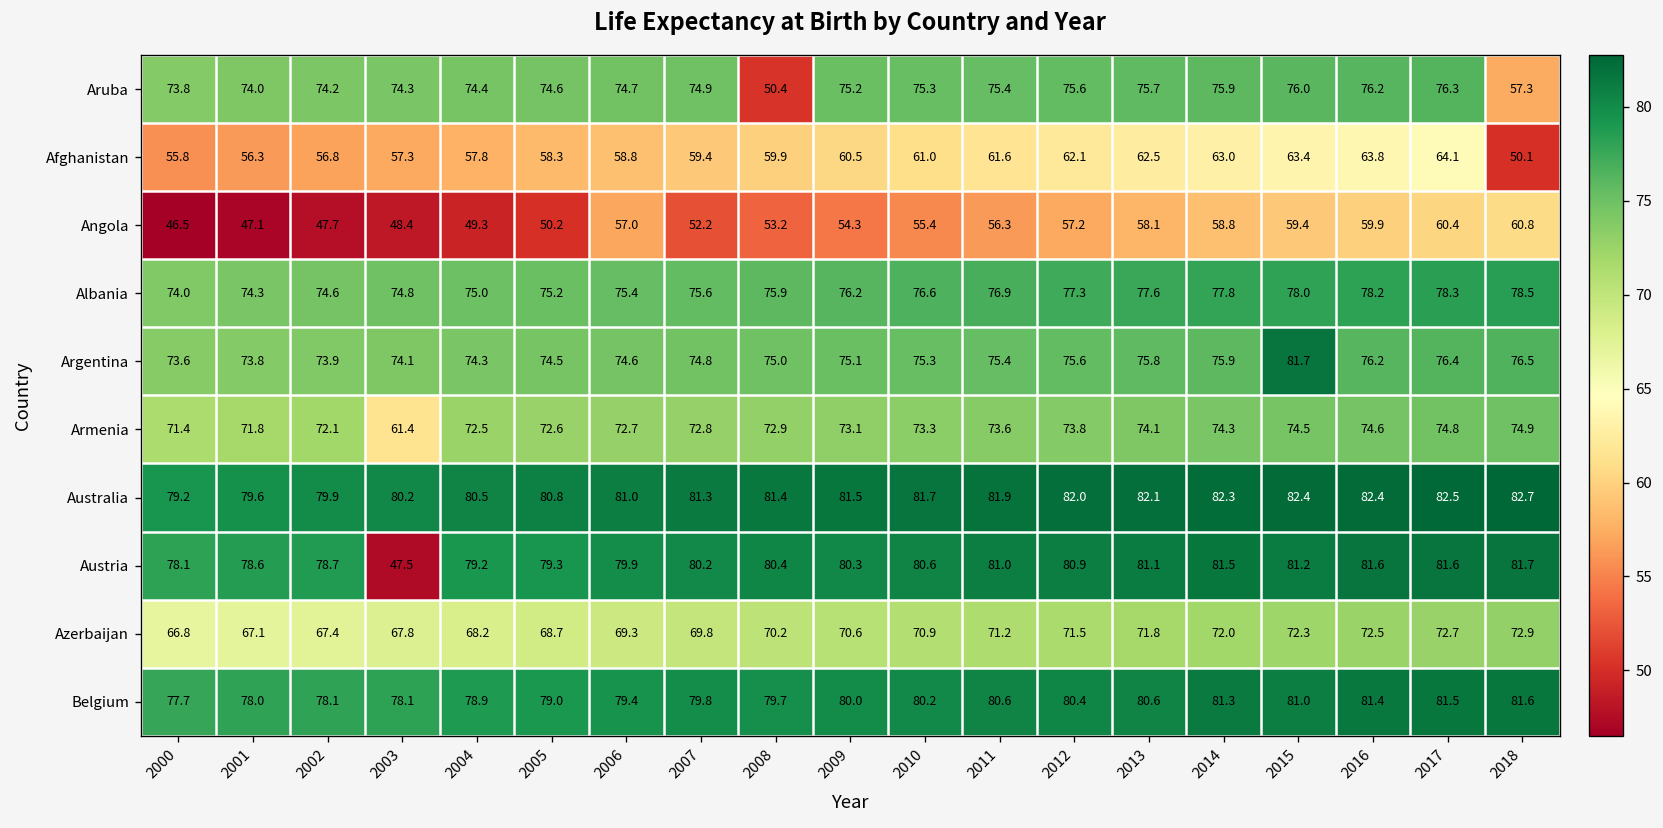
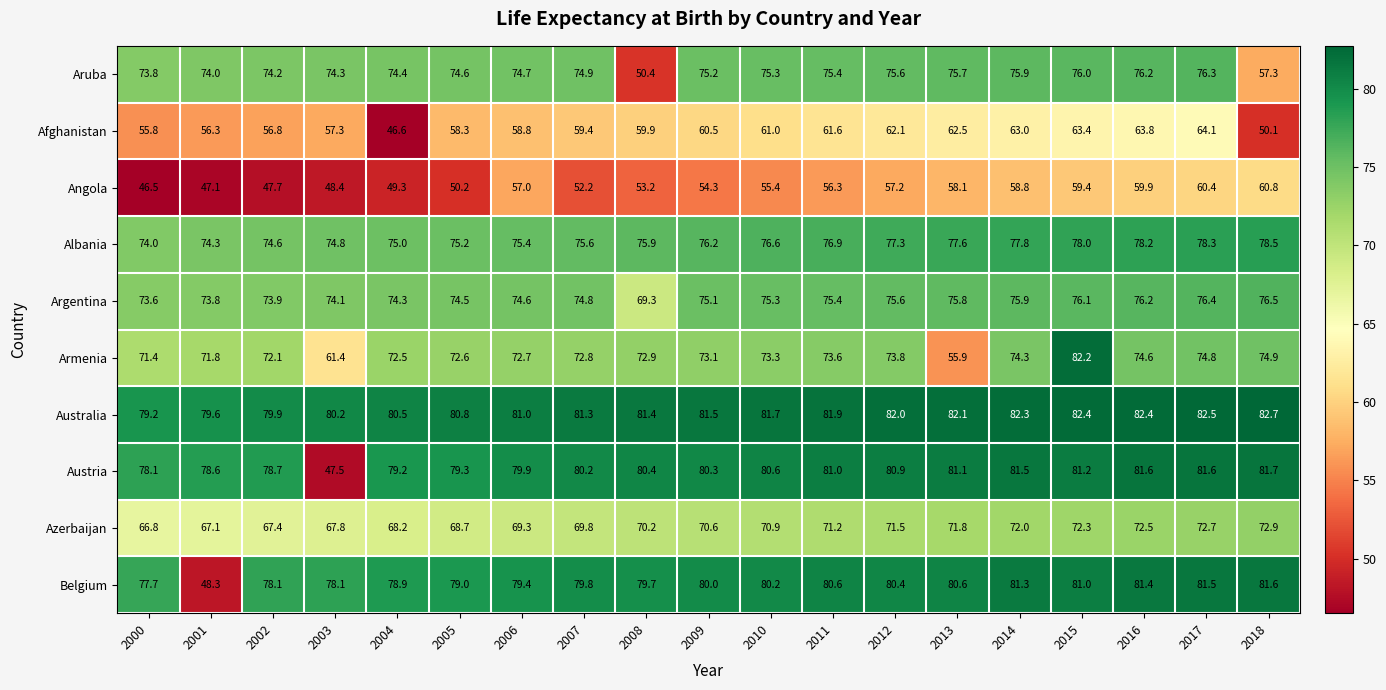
  {
    "Aruba": {
      "2000": 73.8,
      "2001": 74.0,
      "2002": 74.2,
      "2003": 74.3,
      "2004": 74.4,
      "2005": 74.6,
      "2006": 74.7,
      "2007": 74.9,
      "2008": 50.4,
      "2009": 75.2,
      "2010": 75.3,
      "2011": 75.4,
      "2012": 75.6,
      "2013": 75.7,
      "2014": 75.9,
      "2015": 76.0,
      "2016": 76.2,
      "2017": 76.3,
      "2018": 57.3
    },
    "Afghanistan": {
      "2000": 55.8,
      "2001": 56.3,
      "2002": 56.8,
      "2003": 57.3,
-     "2004": 57.8,
+     "2004": 46.6,
      "2005": 58.3,
      "2006": 58.8,
      "2007": 59.4,
      "2008": 59.9,
      "2009": 60.5,
      "2010": 61.0,
      "2011": 61.6,
      "2012": 62.1,
      "2013": 62.5,
      "2014": 63.0,
      "2015": 63.4,
      "2016": 63.8,
      "2017": 64.1,
      "2018": 50.1
    },
    "Angola": {
      "2000": 46.5,
      "2001": 47.1,
      "2002": 47.7,
      "2003": 48.4,
      "2004": 49.3,
      "2005": 50.2,
      "2006": 57.0,
      "2007": 52.2,
      "2008": 53.2,
      "2009": 54.3,
      "2010": 55.4,
      "2011": 56.3,
      "2012": 57.2,
      "2013": 58.1,
      "2014": 58.8,
      "2015": 59.4,
      "2016": 59.9,
      "2017": 60.4,
      "2018": 60.8
    },
    "Albania": {
      "2000": 74.0,
      "2001": 74.3,
      "2002": 74.6,
      "2003": 74.8,
      "2004": 75.0,
      "2005": 75.2,
      "2006": 75.4,
      "2007": 75.6,
      "2008": 75.9,
      "2009": 76.2,
      "2010": 76.6,
      "2011": 76.9,
      "2012": 77.3,
      "2013": 77.6,
      "2014": 77.8,
      "2015": 78.0,
      "2016": 78.2,
      "2017": 78.3,
      "2018": 78.5
    },
    "Argentina": {
      "2000": 73.6,
      "2001": 73.8,
      "2002": 73.9,
      "2003": 74.1,
      "2004": 74.3,
      "2005": 74.5,
      "2006": 74.6,
      "2007": 74.8,
-     "2008": 75.0,
+     "2008": 69.3,
      "2009": 75.1,
      "2010": 75.3,
      "2011": 75.4,
      "2012": 75.6,
      "2013": 75.8,
      "2014": 75.9,
-     "2015": 81.7,
+     "2015": 76.1,
      "2016": 76.2,
      "2017": 76.4,
      "2018": 76.5
    },
    "Armenia": {
      "2000": 71.4,
      "2001": 71.8,
      "2002": 72.1,
      "2003": 61.4,
      "2004": 72.5,
      "2005": 72.6,
      "2006": 72.7,
      "2007": 72.8,
      "2008": 72.9,
      "2009": 73.1,
      "2010": 73.3,
      "2011": 73.6,
      "2012": 73.8,
-     "2013": 74.1,
+     "2013": 55.9,
      "2014": 74.3,
-     "2015": 74.5,
+     "2015": 82.2,
      "2016": 74.6,
      "2017": 74.8,
      "2018": 74.9
    },
    "Australia": {
      "2000": 79.2,
      "2001": 79.6,
      "2002": 79.9,
      "2003": 80.2,
      "2004": 80.5,
      "2005": 80.8,
      "2006": 81.0,
      "2007": 81.3,
      "2008": 81.4,
      "2009": 81.5,
      "2010": 81.7,
      "2011": 81.9,
      "2012": 82.0,
      "2013": 82.1,
      "2014": 82.3,
      "2015": 82.4,
      "2016": 82.4,
      "2017": 82.5,
      "2018": 82.7
    },
    "Austria": {
      "2000": 78.1,
      "2001": 78.6,
      "2002": 78.7,
      "2003": 47.5,
      "2004": 79.2,
      "2005": 79.3,
      "2006": 79.9,
      "2007": 80.2,
      "2008": 80.4,
      "2009": 80.3,
      "2010": 80.6,
      "2011": 81.0,
      "2012": 80.9,
      "2013": 81.1,
      "2014": 81.5,
      "2015": 81.2,
      "2016": 81.6,
      "2017": 81.6,
      "2018": 81.7
    },
    "Azerbaijan": {
      "2000": 66.8,
      "2001": 67.1,
      "2002": 67.4,
      "2003": 67.8,
      "2004": 68.2,
      "2005": 68.7,
      "2006": 69.3,
      "2007": 69.8,
      "2008": 70.2,
      "2009": 70.6,
      "2010": 70.9,
      "2011": 71.2,
      "2012": 71.5,
      "2013": 71.8,
      "2014": 72.0,
      "2015": 72.3,
      "2016": 72.5,
      "2017": 72.7,
      "2018": 72.9
    },
    "Belgium": {
      "2000": 77.7,
-     "2001": 78.0,
+     "2001": 48.3,
      "2002": 78.1,
      "2003": 78.1,
      "2004": 78.9,
      "2005": 79.0,
      "2006": 79.4,
      "2007": 79.8,
      "2008": 79.7,
      "2009": 80.0,
      "2010": 80.2,
      "2011": 80.6,
      "2012": 80.4,
      "2013": 80.6,
      "2014": 81.3,
      "2015": 81.0,
      "2016": 81.4,
      "2017": 81.5,
      "2018": 81.6
    }
  }
